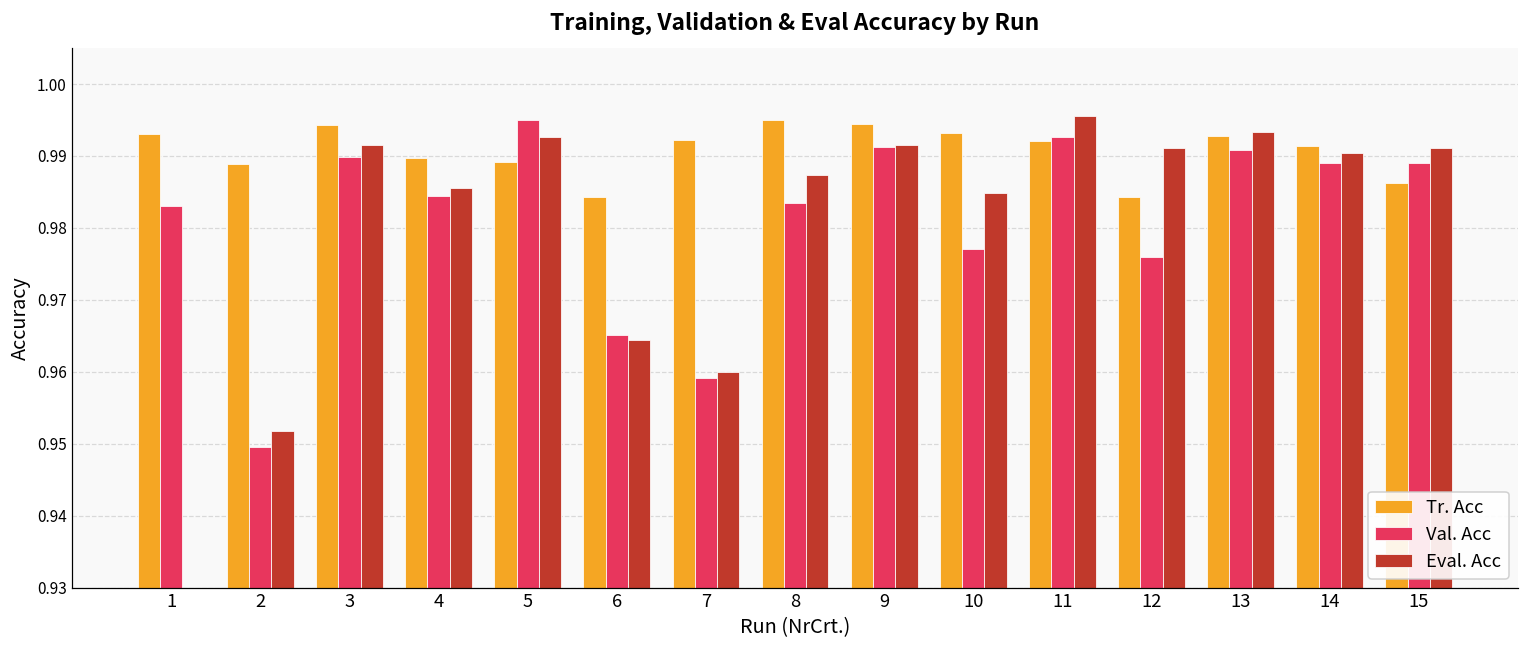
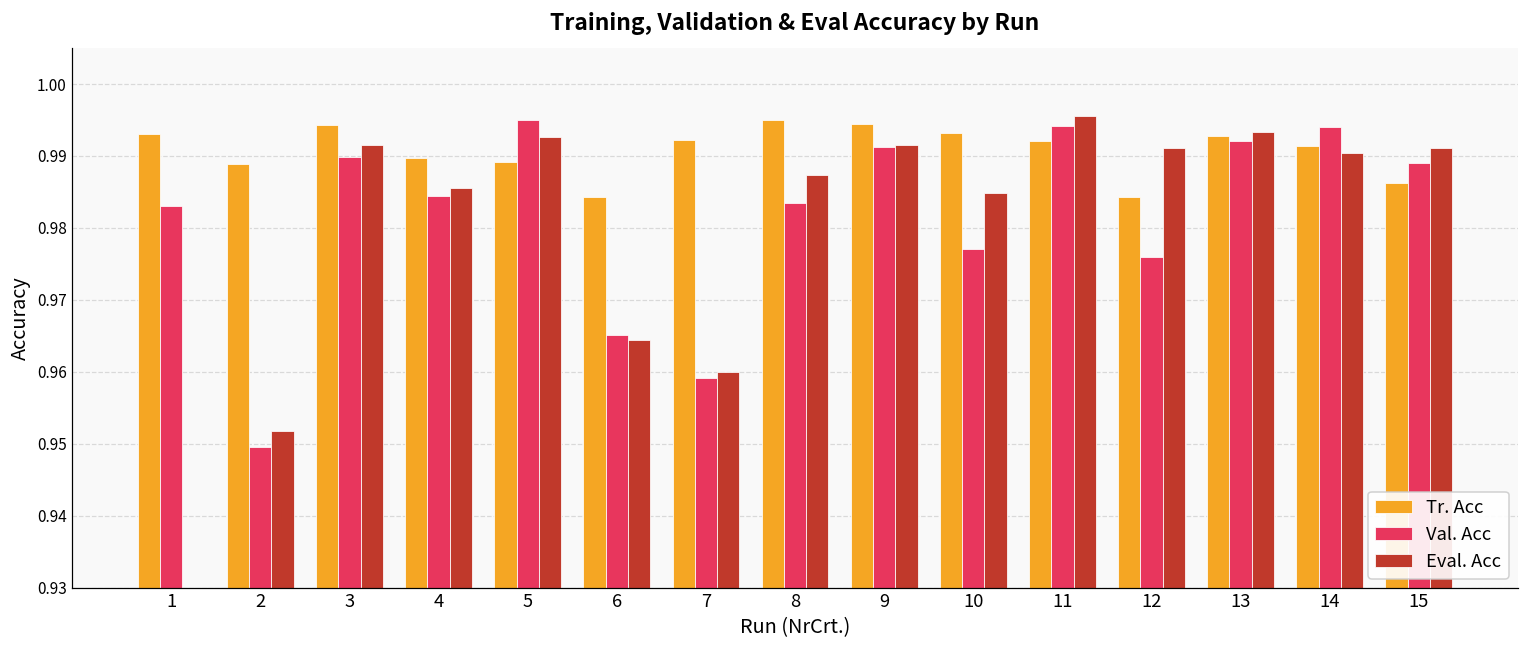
  {
    "Tr. Acc": {
      "1": 0.993,
      "2": 0.989,
      "3": 0.994,
      "4": 0.990,
      "5": 0.989,
      "6": 0.984,
      "7": 0.992,
      "8": 0.995,
      "9": 0.994,
      "10": 0.993,
      "11": 0.992,
      "12": 0.984,
      "13": 0.993,
      "14": 0.991,
      "15": 0.986
    },
    "Val. Acc": {
      "1": 0.983,
      "2": 0.950,
      "3": 0.990,
      "4": 0.984,
      "5": 0.995,
      "6": 0.965,
      "7": 0.959,
      "8": 0.984,
      "9": 0.991,
      "10": 0.977,
-     "11": 0.993,
+     "11": 0.994,
      "12": 0.976,
-     "13": 0.991,
-     "14": 0.989,
+     "13": 0.992,
+     "14": 0.994,
      "15": 0.989
    },
    "Eval. Acc": {
      "2": 0.952,
      "3": 0.992,
      "4": 0.986,
      "5": 0.993,
      "6": 0.964,
      "7": 0.960,
      "8": 0.987,
      "9": 0.992,
      "10": 0.985,
      "11": 0.996,
      "12": 0.991,
      "13": 0.993,
      "14": 0.990,
      "15": 0.991
    }
  }
